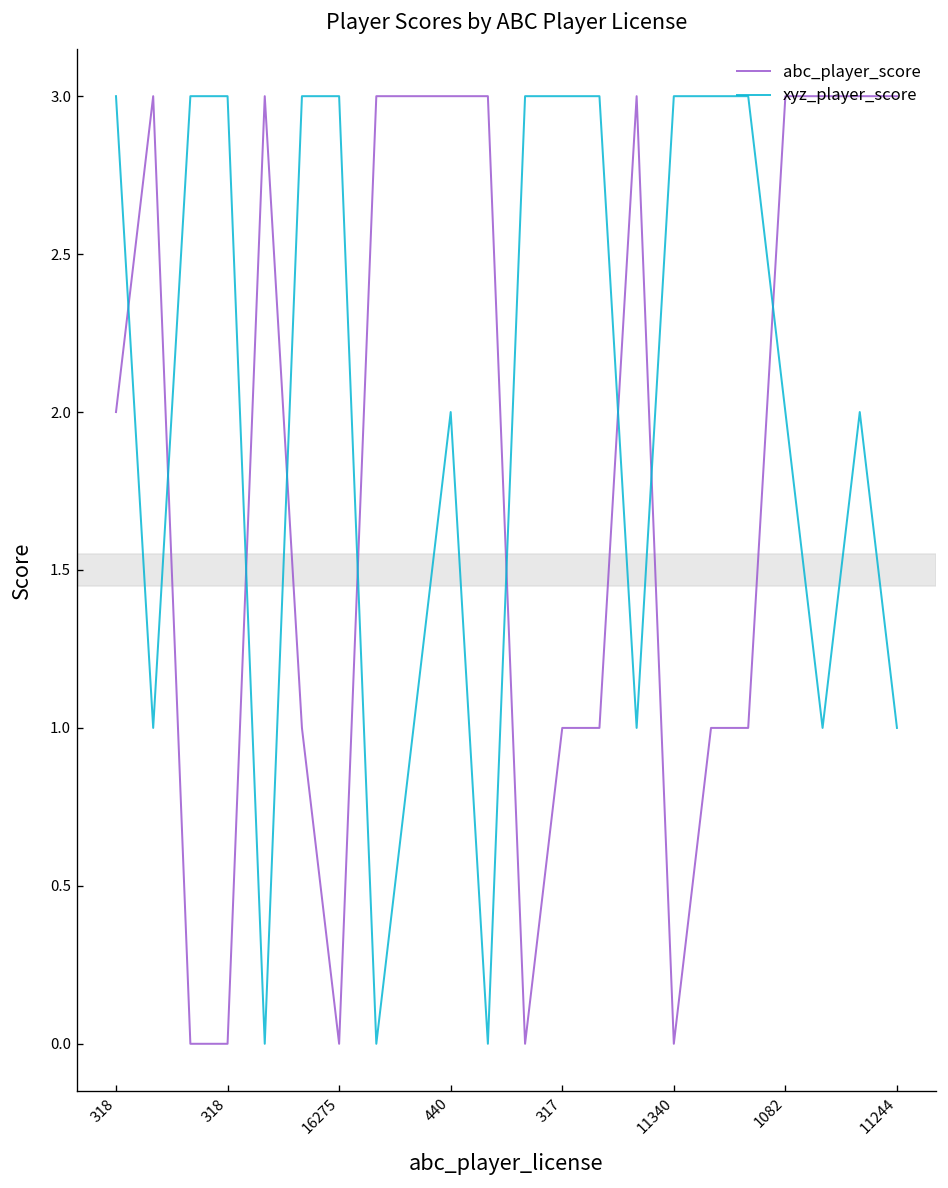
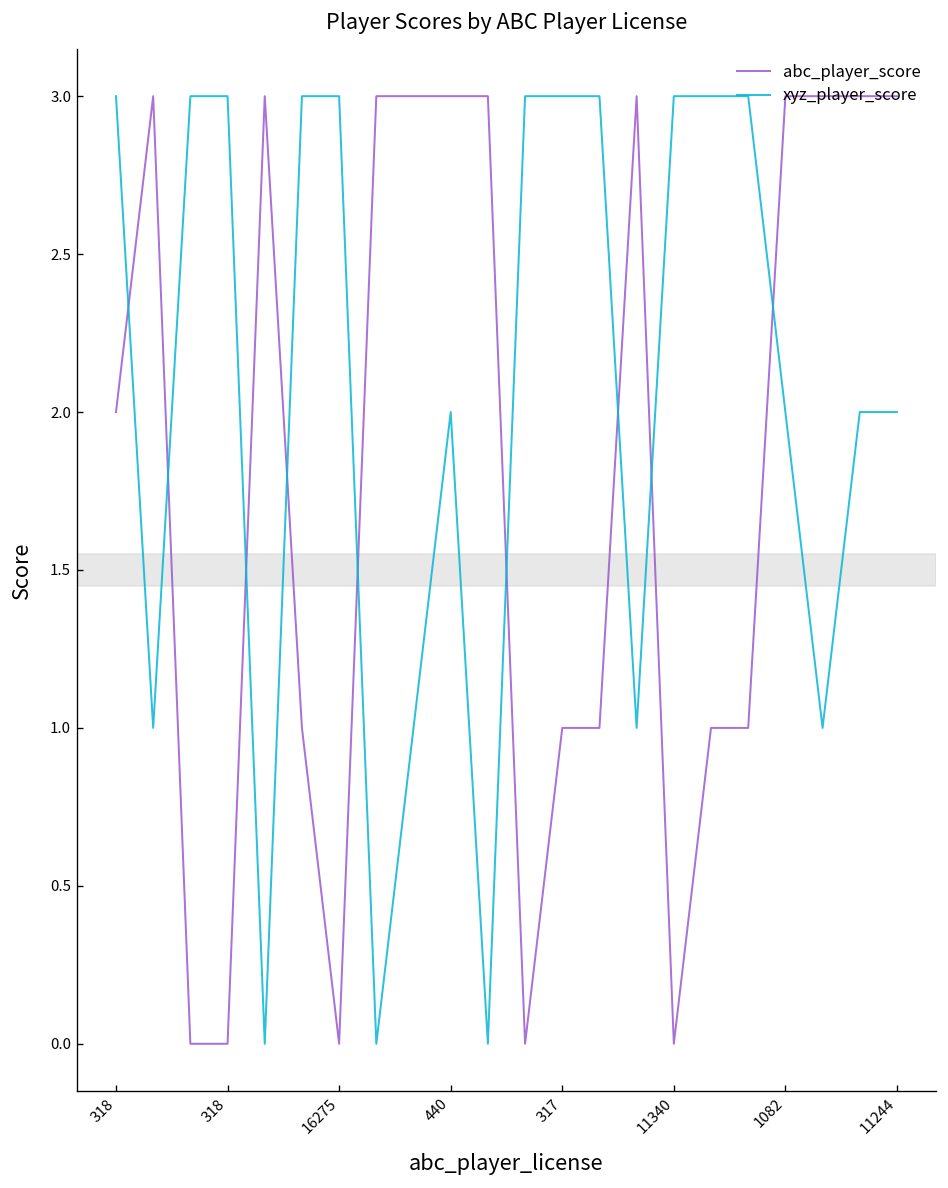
  {
    "abc_player_score": {
      "16275": 0,
      "440": 3,
      "317": 1,
      "11340": 0,
      "1082": 3,
      "11244": 3
    },
    "xyz_player_score": {
      "16275": 3,
      "440": 2,
      "317": 3,
      "11340": 3,
      "1082": 2,
-     "11244": 1
+     "11244": 2
    }
  }
